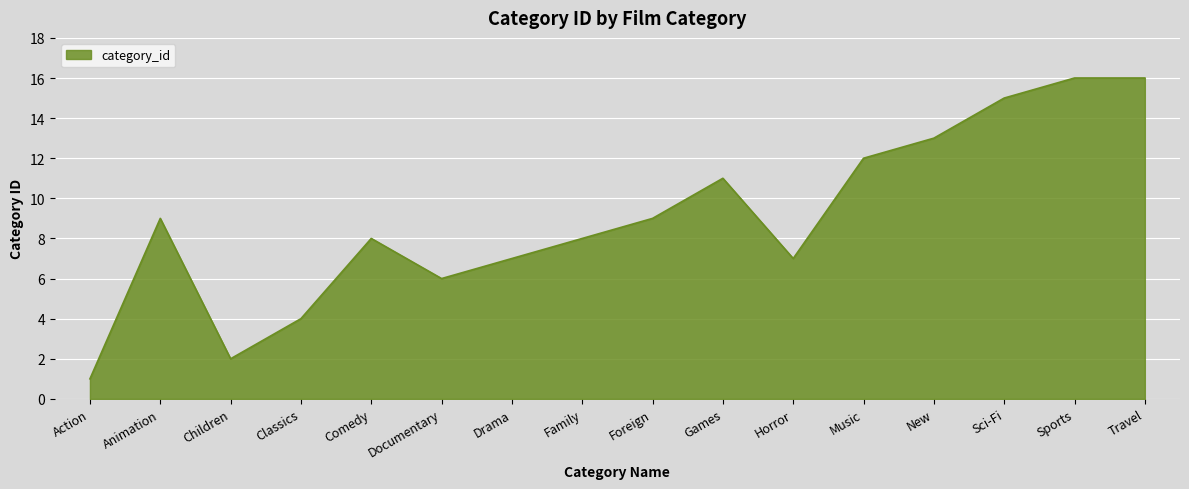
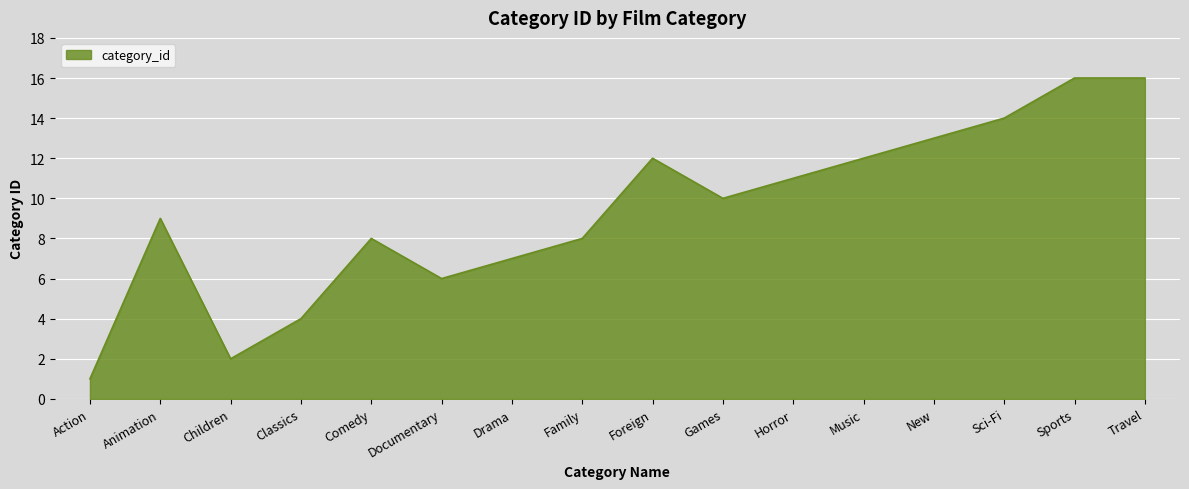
  {
    "Action": 1,
    "Animation": 9,
    "Children": 2,
    "Classics": 4,
    "Comedy": 8,
    "Documentary": 6,
    "Drama": 7,
    "Family": 8,
-   "Foreign": 9,
-   "Games": 11,
-   "Horror": 7,
+   "Foreign": 12,
+   "Games": 10,
+   "Horror": 11,
    "Music": 12,
    "New": 13,
-   "Sci-Fi": 15,
+   "Sci-Fi": 14,
    "Sports": 16,
    "Travel": 16
  }
